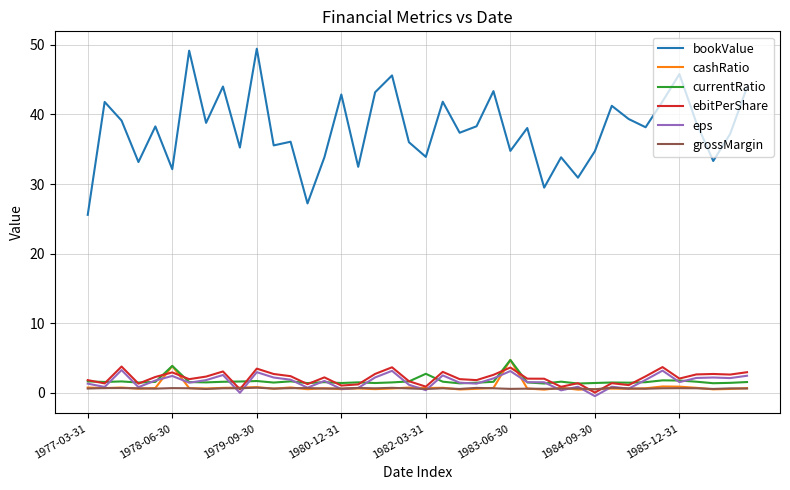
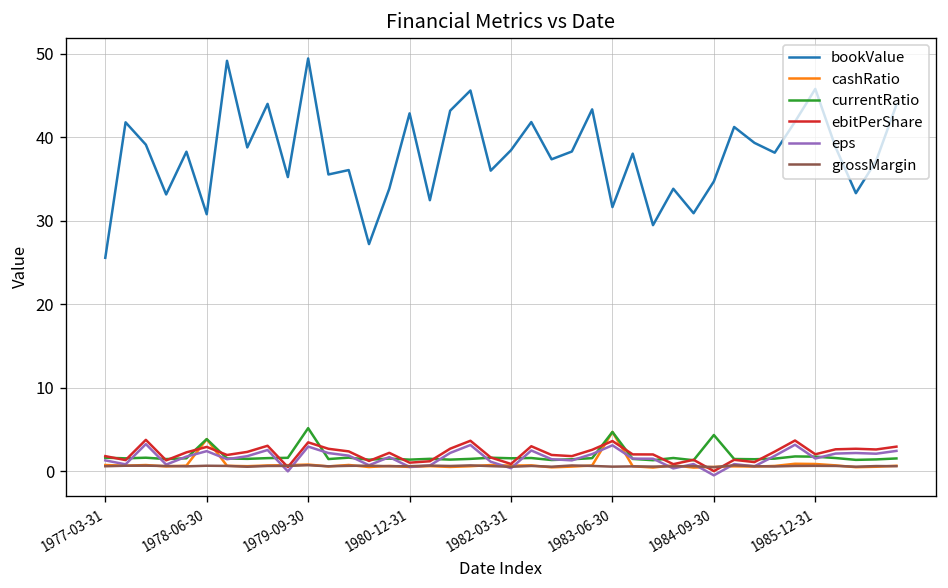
  {
    "bookValue": {
      "1977-03-31": 26,
-     "1978-06-30": 32,
+     "1978-06-30": 31,
      "1979-09-30": 49,
      "1980-12-31": 43,
-     "1982-03-31": 34,
-     "1983-06-30": 35,
+     "1982-03-31": 38,
+     "1983-06-30": 32,
      "1984-09-30": 35
    },
    "currentRatio": {
-     "1979-09-30": 2,
+     "1979-09-30": 5,
      "1980-12-31": 1,
-     "1982-03-31": 3,
-     "1984-09-30": 1
+     "1982-03-31": 2,
+     "1984-09-30": 4
    },
    "ebitPerShare": {
      "1978-06-30": 3,
      "1979-09-30": 3,
      "1980-12-31": 1,
      "1983-06-30": 4,
      "1984-09-30": 0
    },
    "eps": {
      "1978-06-30": 2,
      "1979-09-30": 3,
      "1983-06-30": 3,
      "1984-09-30": 0
    },
    "grossMargin": {
      "1978-06-30": 1,
      "1983-06-30": 1
    }
  }
